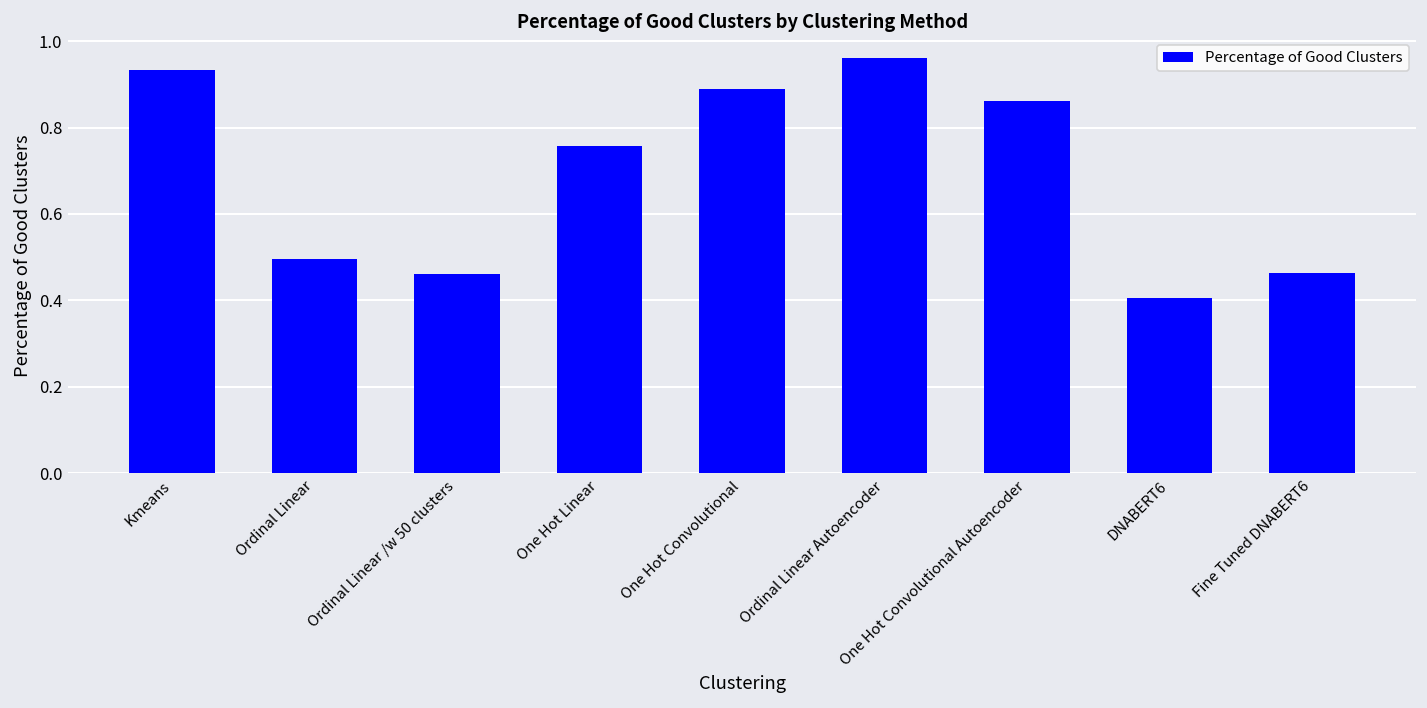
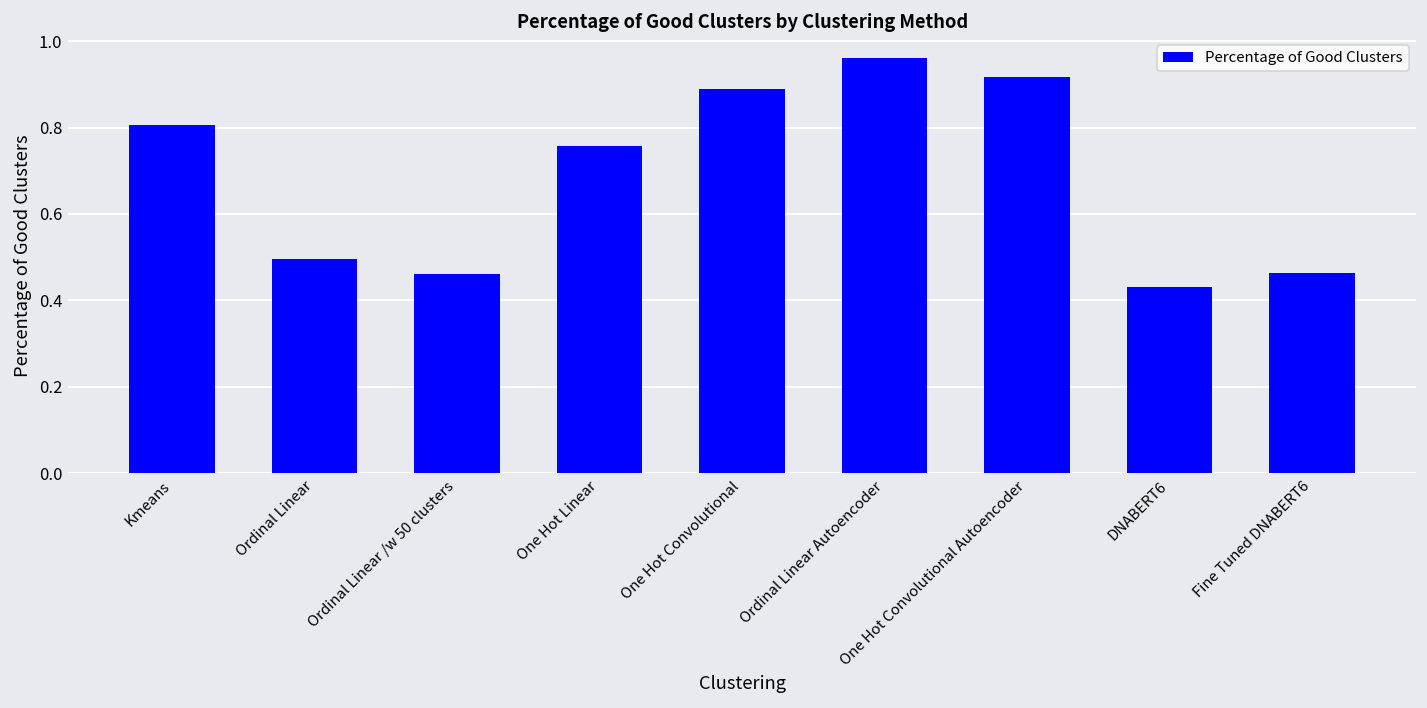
  {
-   "Kmeans": 0.93,
+   "Kmeans": 0.81,
    "Ordinal Linear": 0.50,
    "Ordinal Linear /w 50 clusters": 0.46,
    "One Hot Linear": 0.76,
    "One Hot Convolutional": 0.89,
    "Ordinal Linear Autoencoder": 0.96,
-   "One Hot Convolutional Autoencoder": 0.86,
-   "DNABERT6": 0.40,
+   "One Hot Convolutional Autoencoder": 0.92,
+   "DNABERT6": 0.43,
    "Fine Tuned DNABERT6": 0.46
  }
